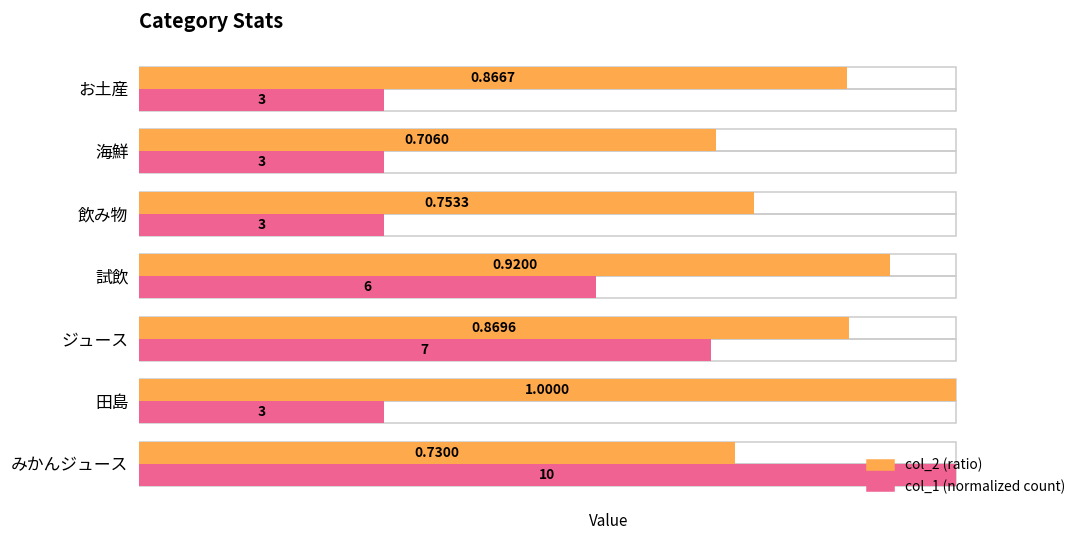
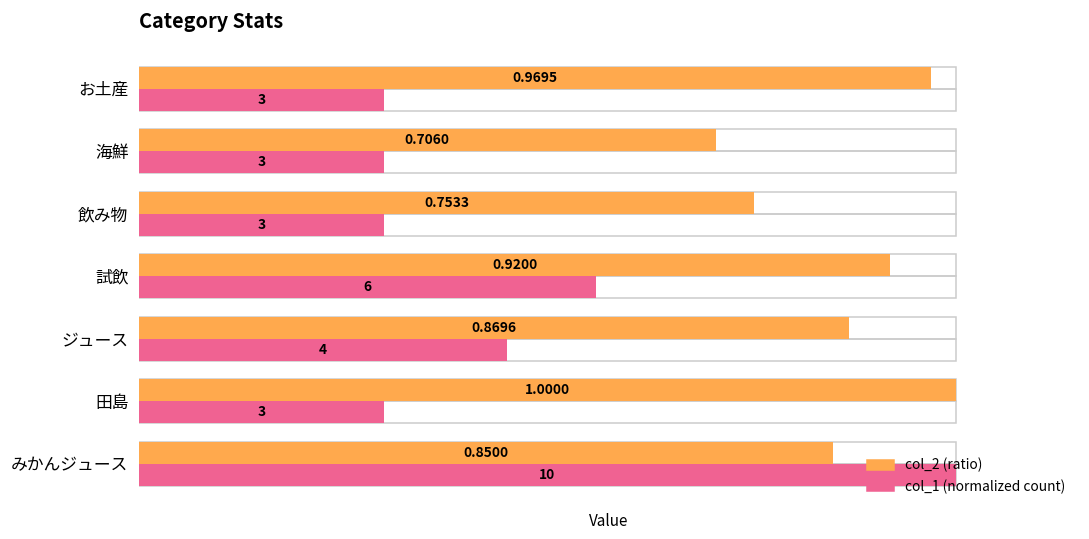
  {
    "col_2 (ratio)": {
-     "お土産": 0.8667,
+     "お土産": 0.9695,
      "田島": 1.0000,
-     "みかんジュース": 0.7300
+     "みかんジュース": 0.8500
    },
    "col_1 (normalized count)": {
-     "ジュース": 7
+     "ジュース": 4
    }
  }
